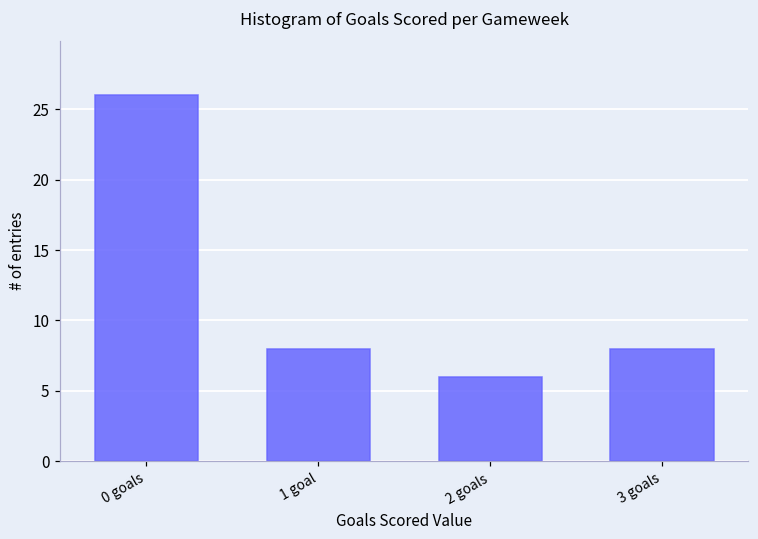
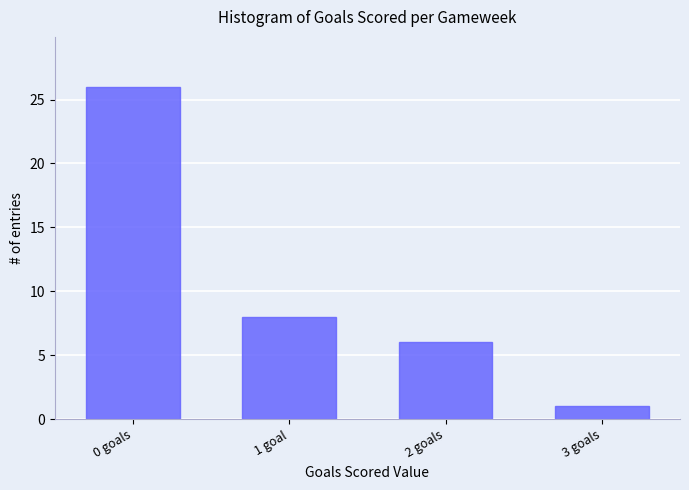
  {
    "0 goals": 26,
    "1 goal": 8,
    "2 goals": 6,
-   "3 goals": 8
+   "3 goals": 1
  }
